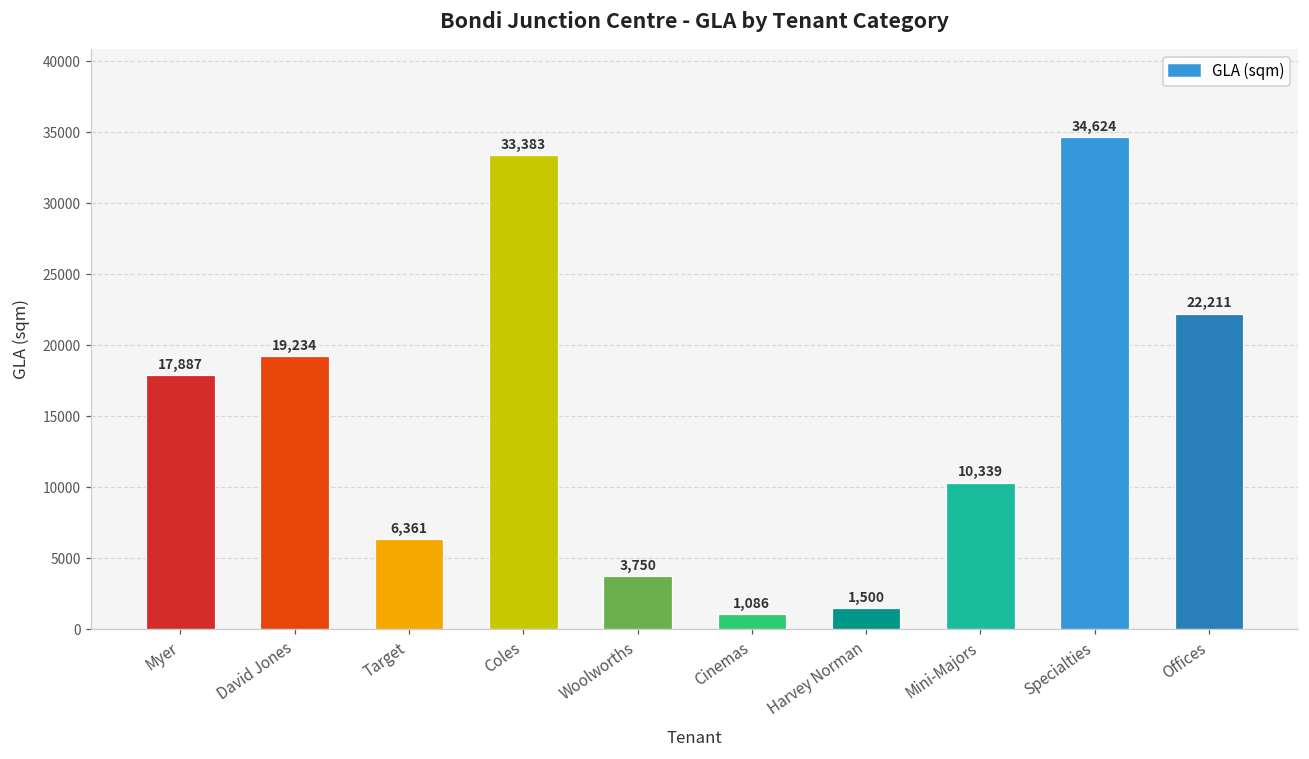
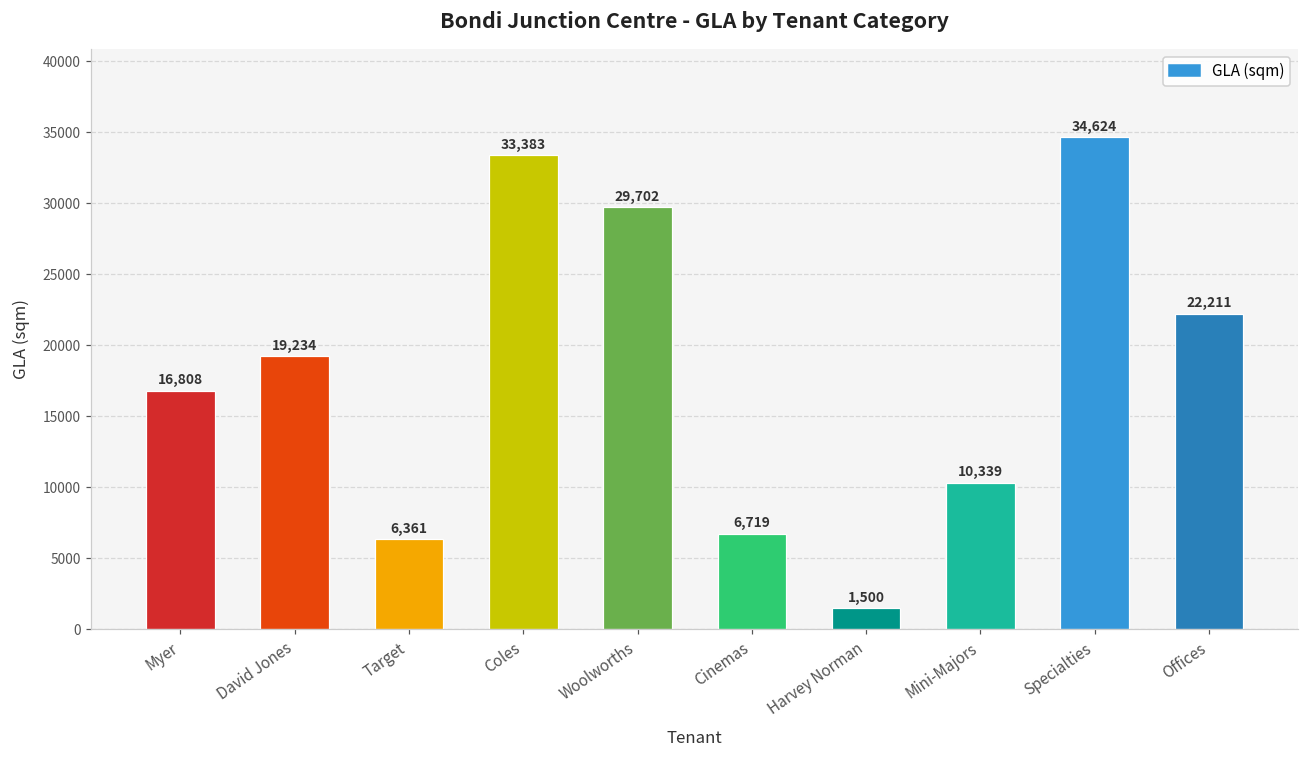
  {
-   "Myer": "17,887",
+   "Myer": "16,808",
    "David Jones": "19,234",
    "Target": "6,361",
    "Coles": "33,383",
-   "Woolworths": "3,750",
-   "Cinemas": "1,086",
+   "Woolworths": "29,702",
+   "Cinemas": "6,719",
    "Harvey Norman": "1,500",
    "Mini-Majors": "10,339",
    "Specialties": "34,624",
    "Offices": "22,211"
  }
